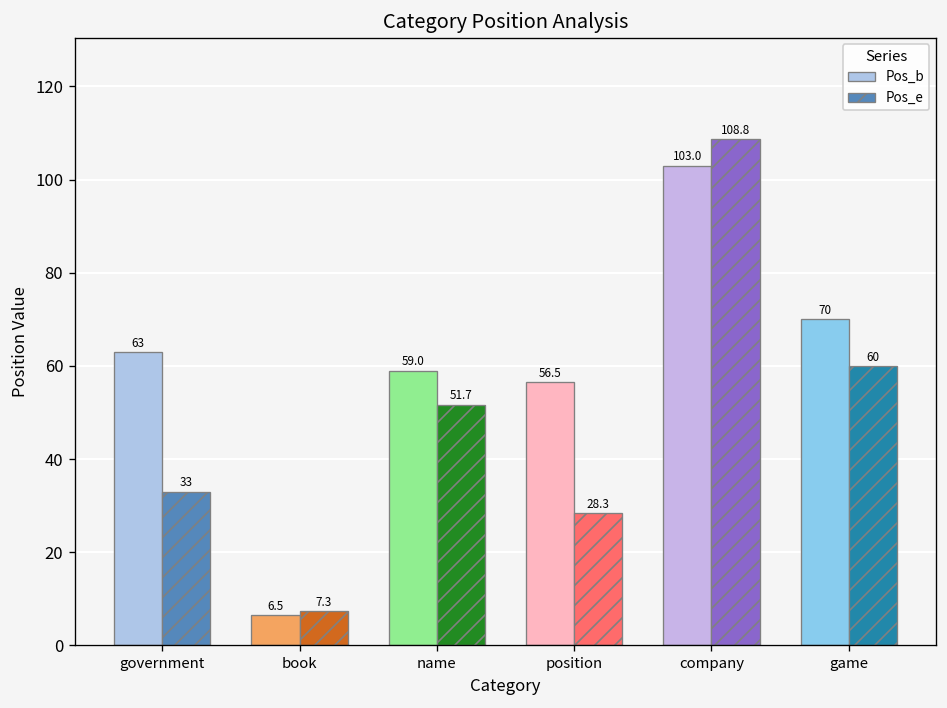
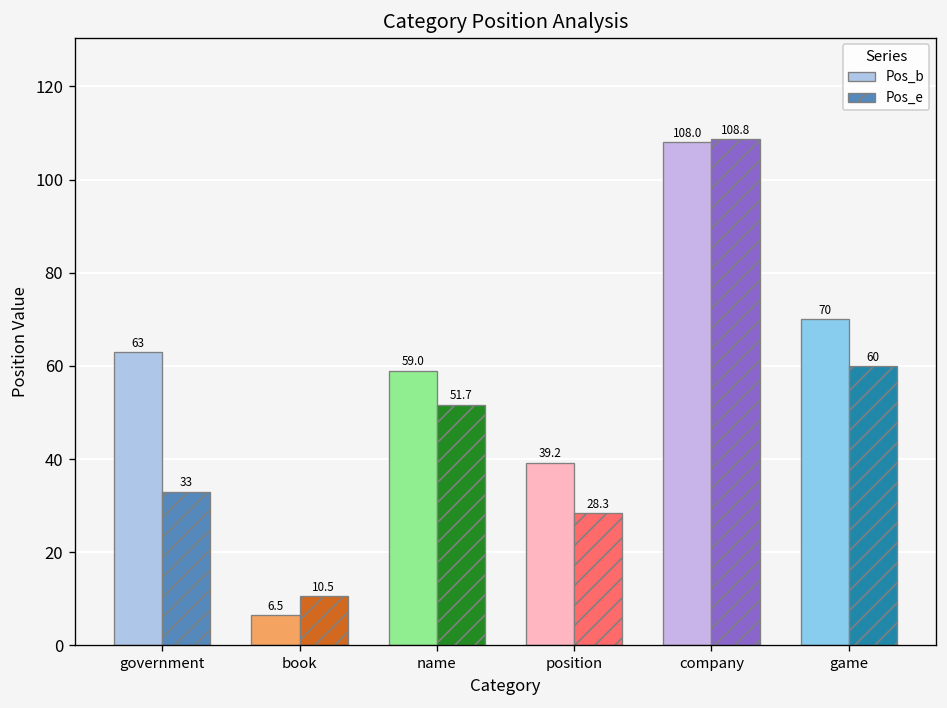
  {
    "Pos_b": {
      "government": 63,
      "book": 6.5,
      "name": 59.0,
-     "position": 56.5,
-     "company": 103.0,
+     "position": 39.2,
+     "company": 108.0,
      "game": 70
    },
    "Pos_e": {
      "government": 33,
-     "book": 7.3,
+     "book": 10.5,
      "name": 51.7,
      "position": 28.3,
      "company": 108.8,
      "game": 60
    }
  }
